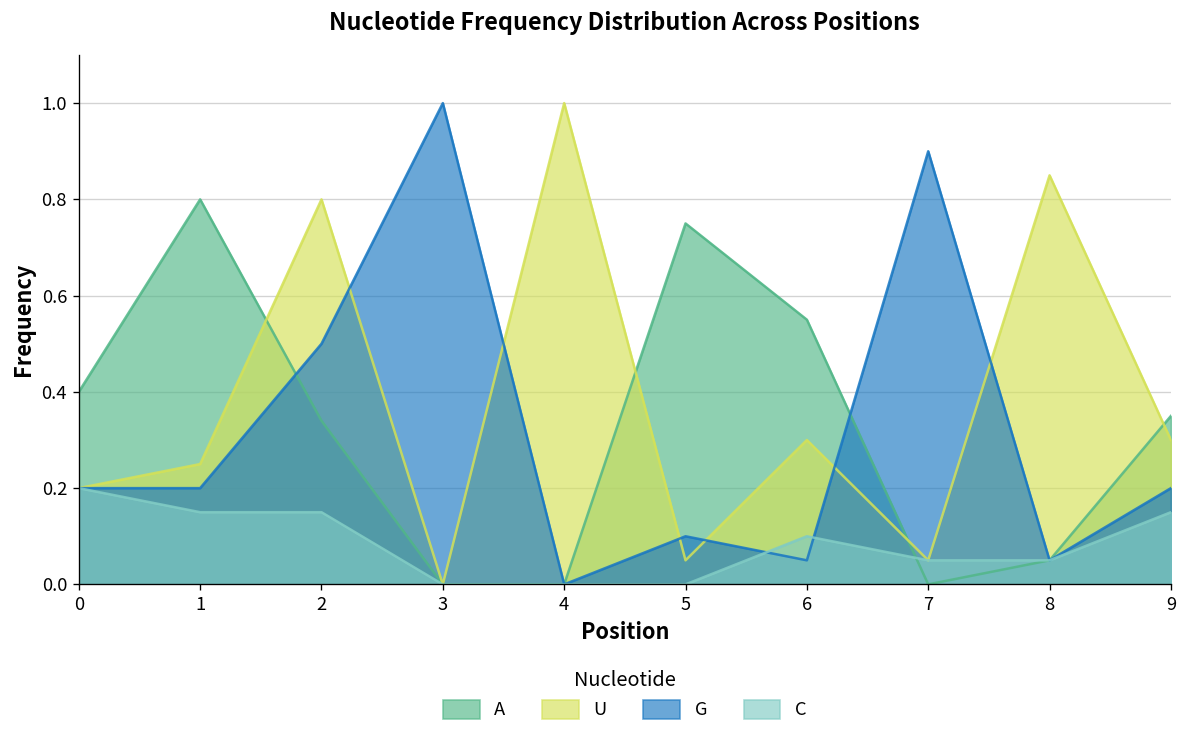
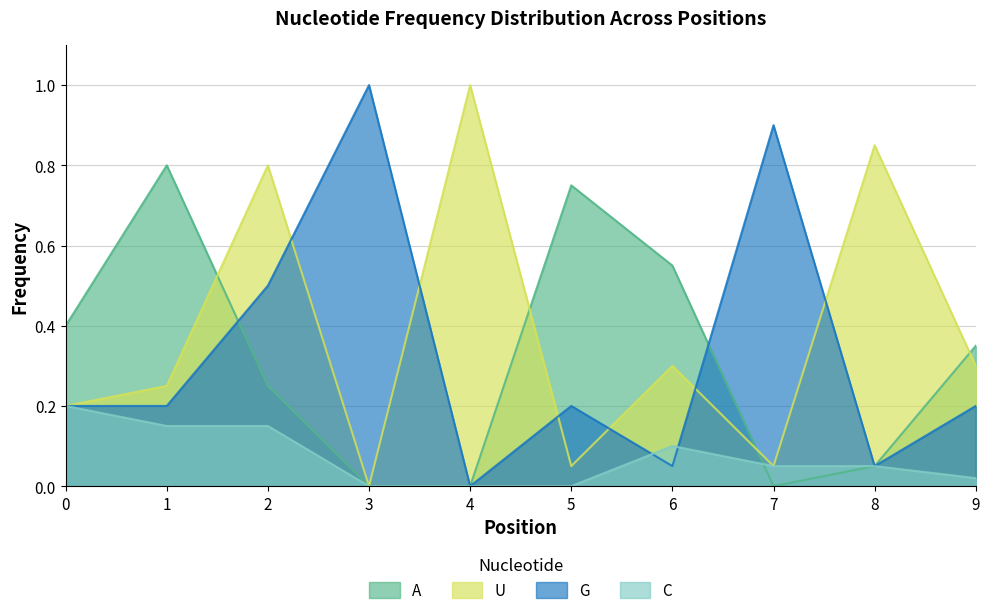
  {
    "A": {
      "0": 0.40,
      "1": 0.80,
-     "2": 0.34,
+     "2": 0.25,
      "5": 0.75,
      "6": 0.55,
      "7": 0.00,
      "9": 0.35
    },
    "U": {
      "1": 0.25,
      "2": 0.80,
      "4": 1.00,
      "5": 0.05,
      "6": 0.30,
      "8": 0.85,
      "9": 0.30
    },
    "G": {
      "1": 0.2,
      "2": 0.5,
      "3": 1.0,
-     "5": 0.1,
+     "5": 0.2,
      "6": 0.05,
      "7": 0.9,
      "9": 0.2
    },
    "C": {
      "1": 0.15,
      "2": 0.15,
      "5": 0.00,
      "6": 0.10,
-     "9": 0.15
+     "9": 0.02
    }
  }
